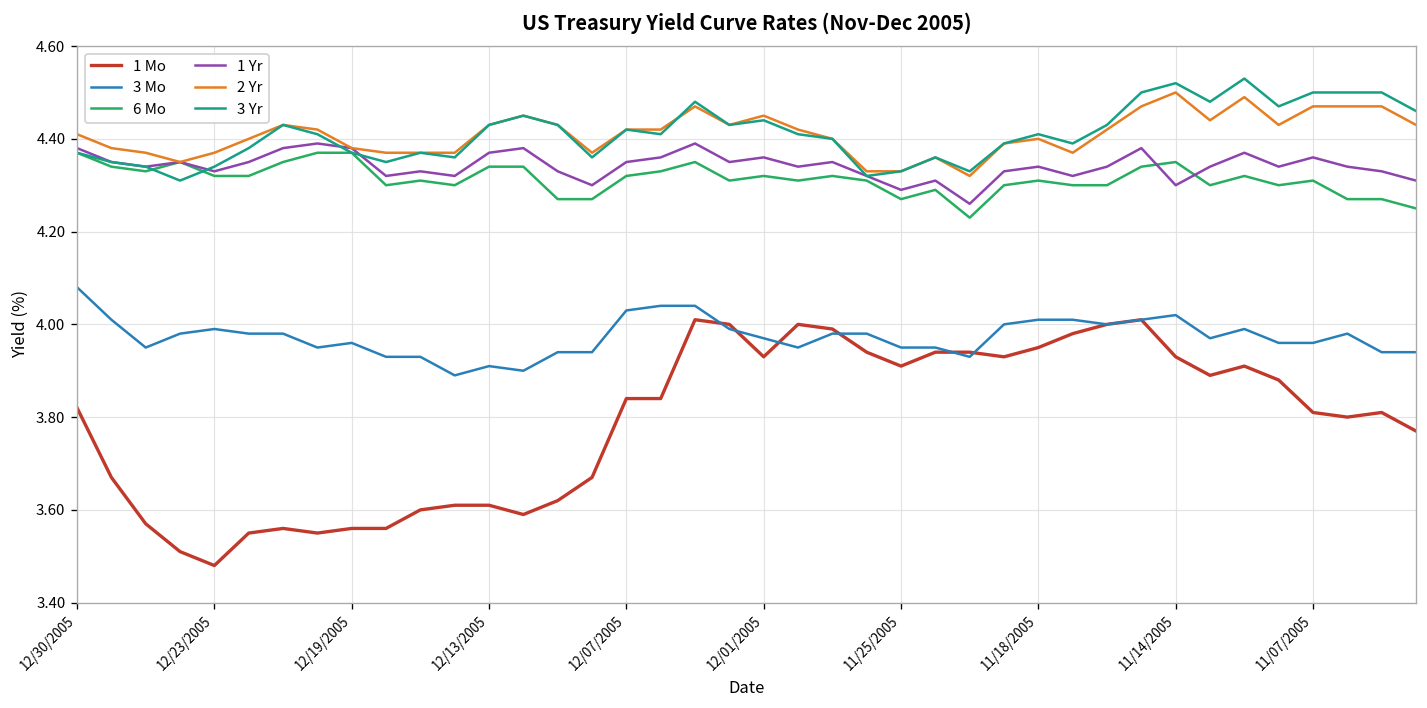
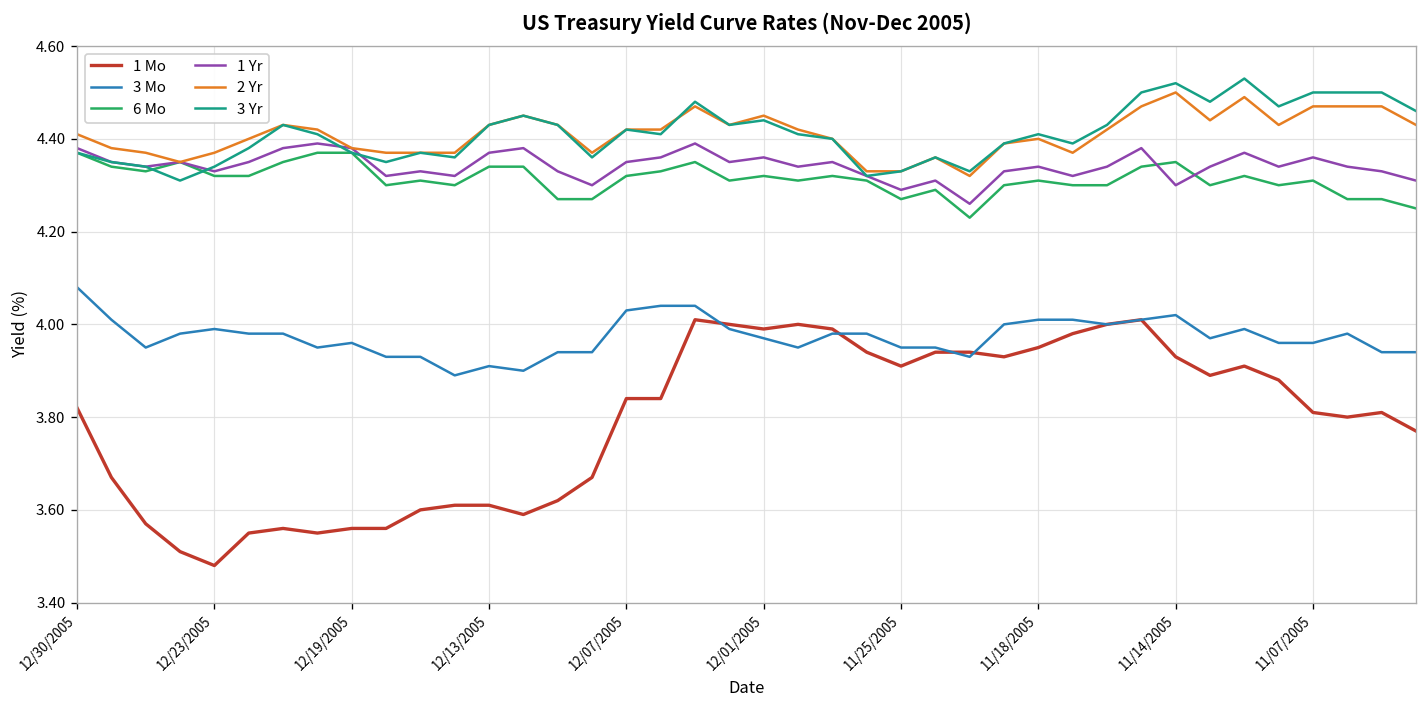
  {
    "1 Mo": {
      "12/30/2005": 3.82,
      "12/23/2005": 3.48,
      "12/19/2005": 3.56,
      "12/13/2005": 3.61,
      "12/07/2005": 3.84,
-     "12/01/2005": 3.93,
+     "12/01/2005": 3.99,
      "11/25/2005": 3.91,
      "11/18/2005": 3.95,
      "11/14/2005": 3.93,
      "11/07/2005": 3.81
    },
    "3 Mo": {
      "12/30/2005": 4.08,
      "12/23/2005": 3.99,
      "12/19/2005": 3.96,
      "12/13/2005": 3.91,
      "12/07/2005": 4.03,
      "12/01/2005": 3.97,
      "11/25/2005": 3.95,
      "11/18/2005": 4.01,
      "11/14/2005": 4.02,
      "11/07/2005": 3.96
    },
    "1 Yr": {
      "12/30/2005": 4.38,
      "12/23/2005": 4.33,
      "12/13/2005": 4.37,
      "12/07/2005": 4.35,
      "12/01/2005": 4.36,
      "11/25/2005": 4.29,
      "11/18/2005": 4.34,
      "11/14/2005": 4.30,
      "11/07/2005": 4.36
    },
    "2 Yr": {
      "12/30/2005": 4.41,
      "12/23/2005": 4.37,
      "12/01/2005": 4.45,
      "11/18/2005": 4.40,
      "11/14/2005": 4.50,
      "11/07/2005": 4.47
    }
  }
